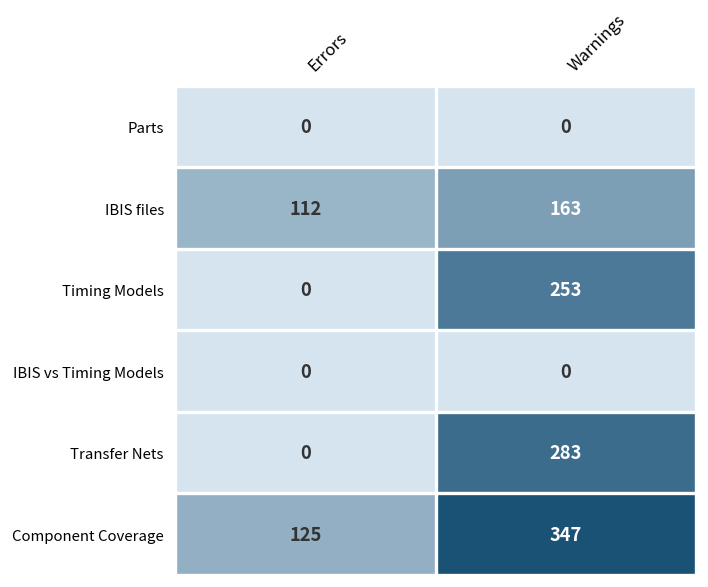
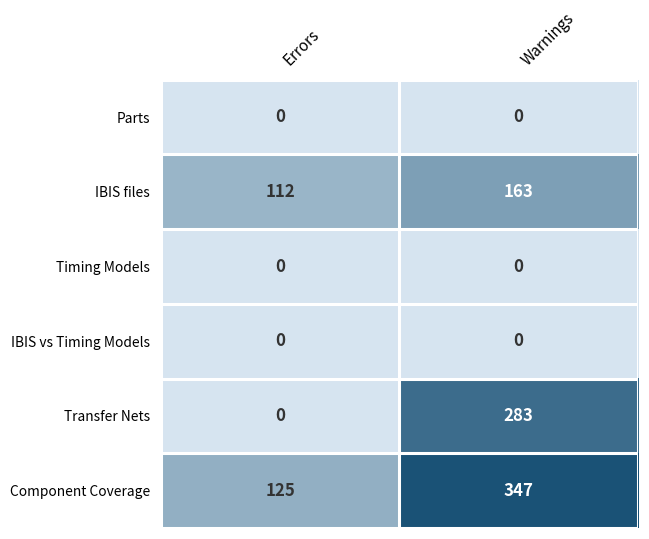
  {
    "Parts": {
      "Errors": 0,
      "Warnings": 0
    },
    "IBIS files": {
      "Errors": 112,
      "Warnings": 163
    },
    "Timing Models": {
      "Errors": 0,
-     "Warnings": 253
+     "Warnings": 0
    },
    "IBIS vs Timing Models": {
      "Errors": 0,
      "Warnings": 0
    },
    "Transfer Nets": {
      "Errors": 0,
      "Warnings": 283
    },
    "Component Coverage": {
      "Errors": 125,
      "Warnings": 347
    }
  }
